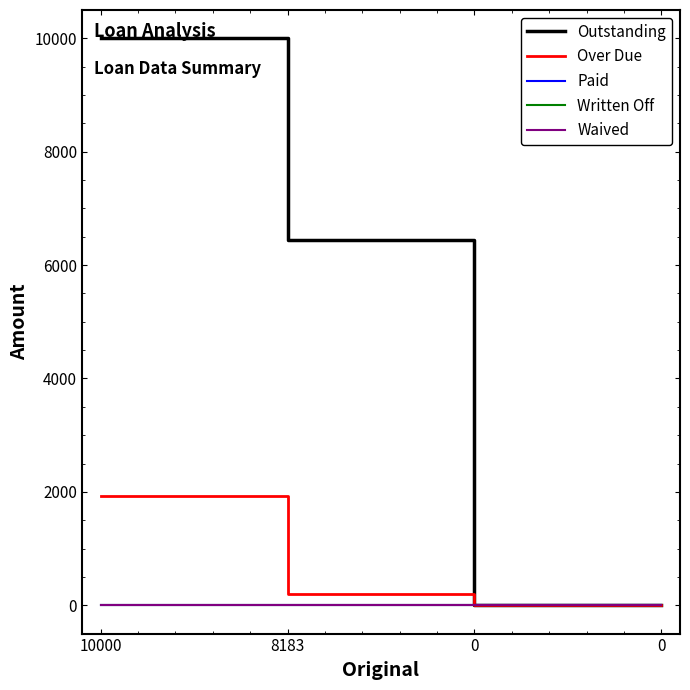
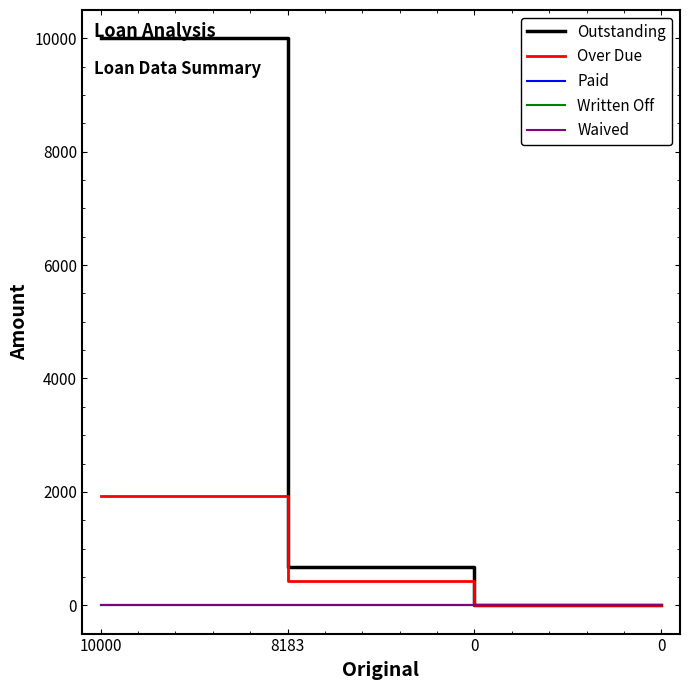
  {
    "Outstanding": {
      "10000": 10000,
-     "8183": 6400
+     "8183": 700
    },
    "Over Due": {
      "10000": 1900,
-     "8183": 200
+     "8183": 400
    },
    "Waived": {
      "10000": 0,
      "8183": 0
    }
  }
